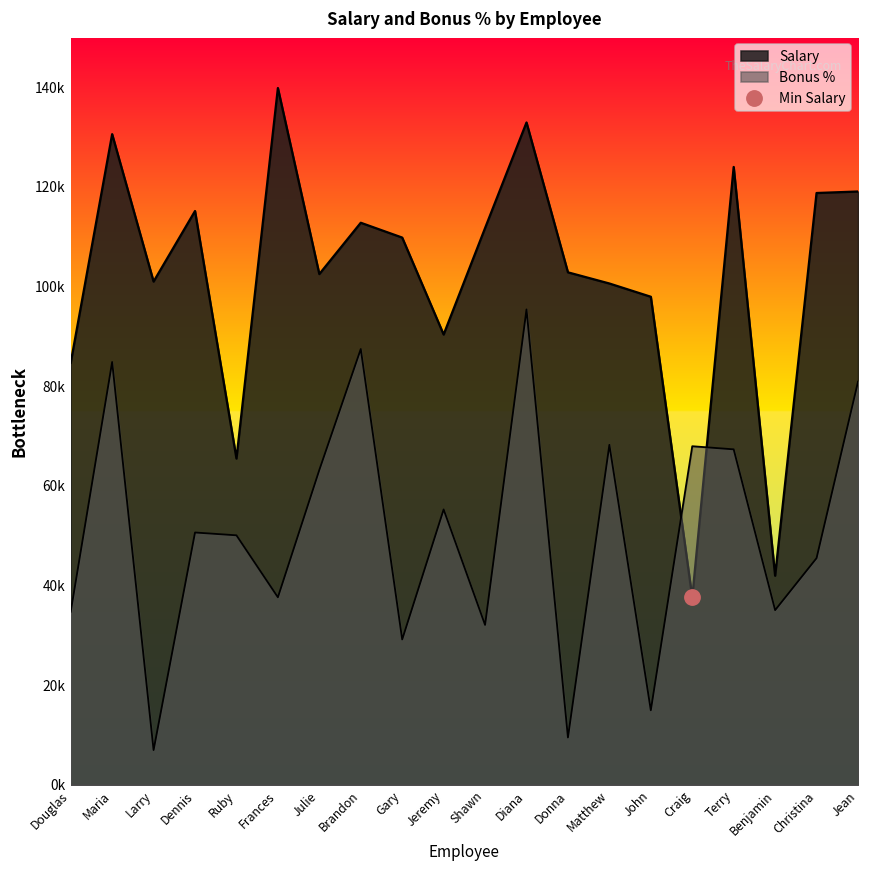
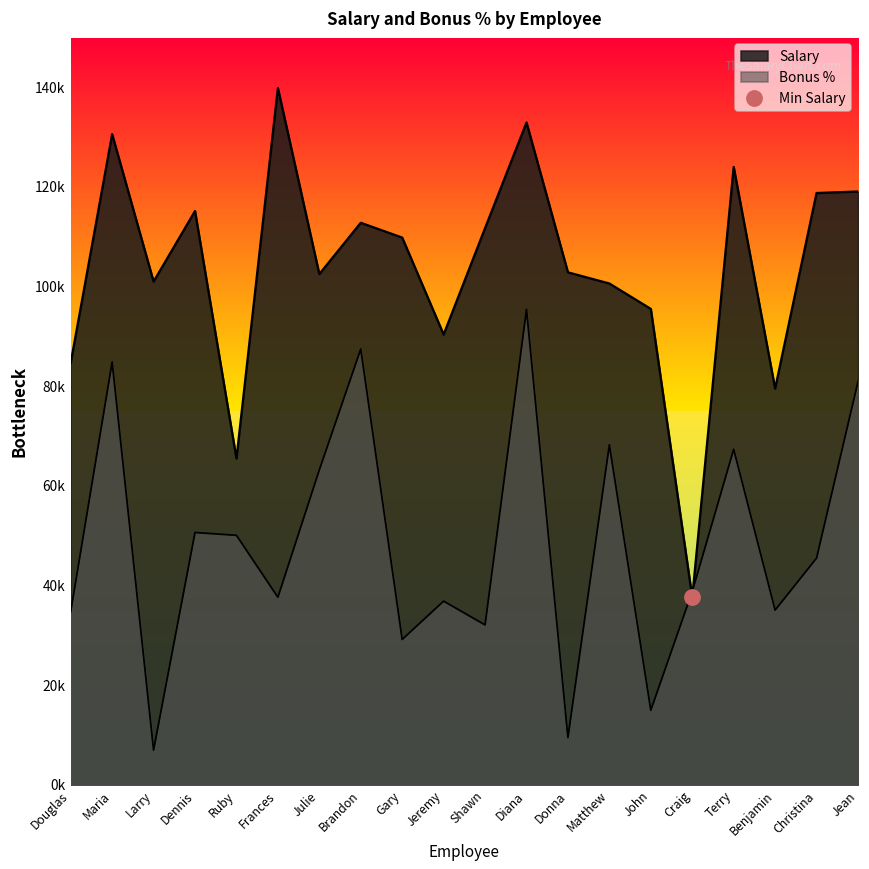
  {
    "Salary": {
      "Douglas": 85000,
      "Maria": 131000,
      "Larry": 101000,
      "Dennis": 115000,
      "Ruby": 65000,
      "Frances": 140000,
      "Julie": 103000,
      "Brandon": 113000,
      "Gary": 110000,
      "Jeremy": 90000,
      "Shawn": 112000,
      "Diana": 133000,
      "Donna": 103000,
      "Matthew": 101000,
-     "John": 98000,
+     "John": 96000,
      "Terry": 124000,
-     "Benjamin": 42000,
+     "Benjamin": 80000,
      "Christina": 119000,
      "Jean": 119000
    },
    "Bonus %": {
      "Douglas": 35000,
      "Maria": 85000,
      "Larry": 7000,
      "Dennis": 51000,
      "Ruby": 50000,
      "Frances": 38000,
      "Julie": 63000,
      "Brandon": 87000,
      "Gary": 29000,
-     "Jeremy": 55000,
+     "Jeremy": 37000,
      "Shawn": 32000,
      "Diana": 95000,
      "Donna": 9000,
      "Matthew": 68000,
      "John": 15000,
-     "Craig": 68000,
+     "Craig": 39000,
      "Terry": 67000,
      "Benjamin": 35000,
      "Christina": 45000,
      "Jean": 81000
    }
  }
